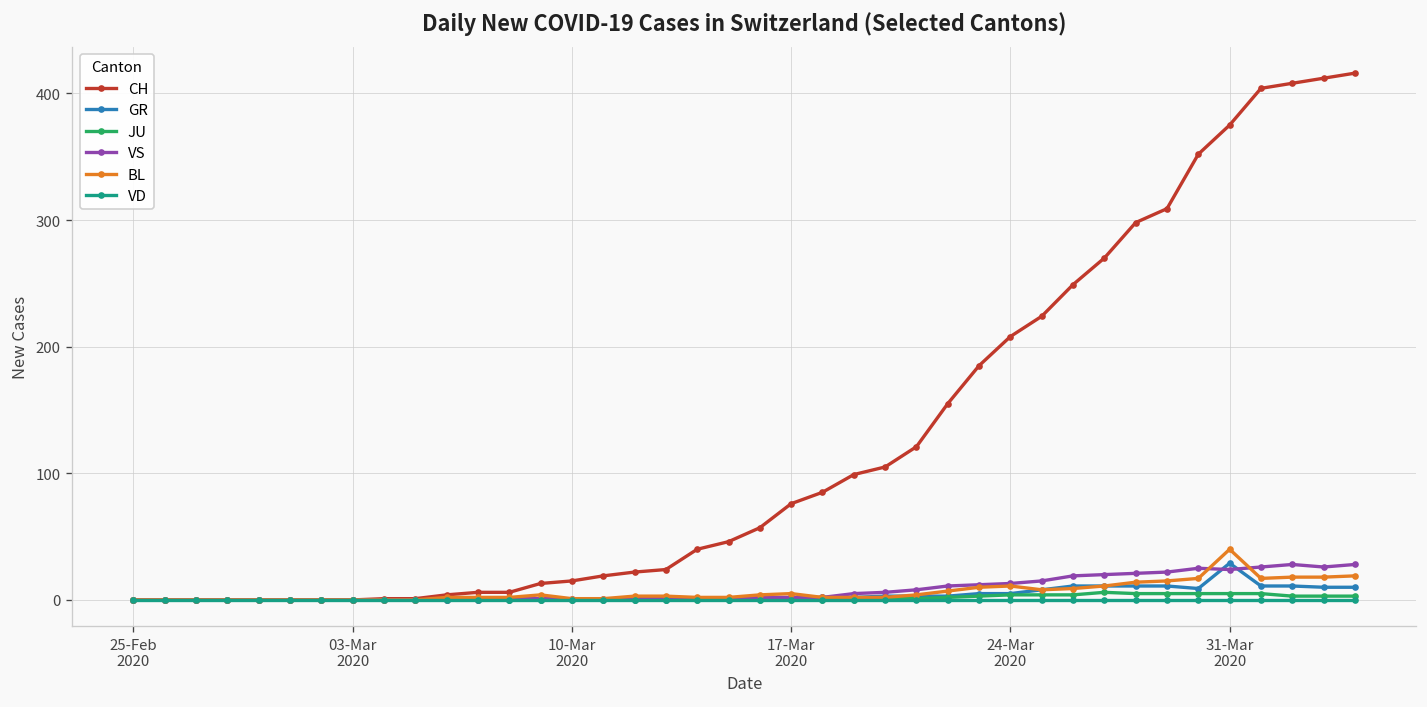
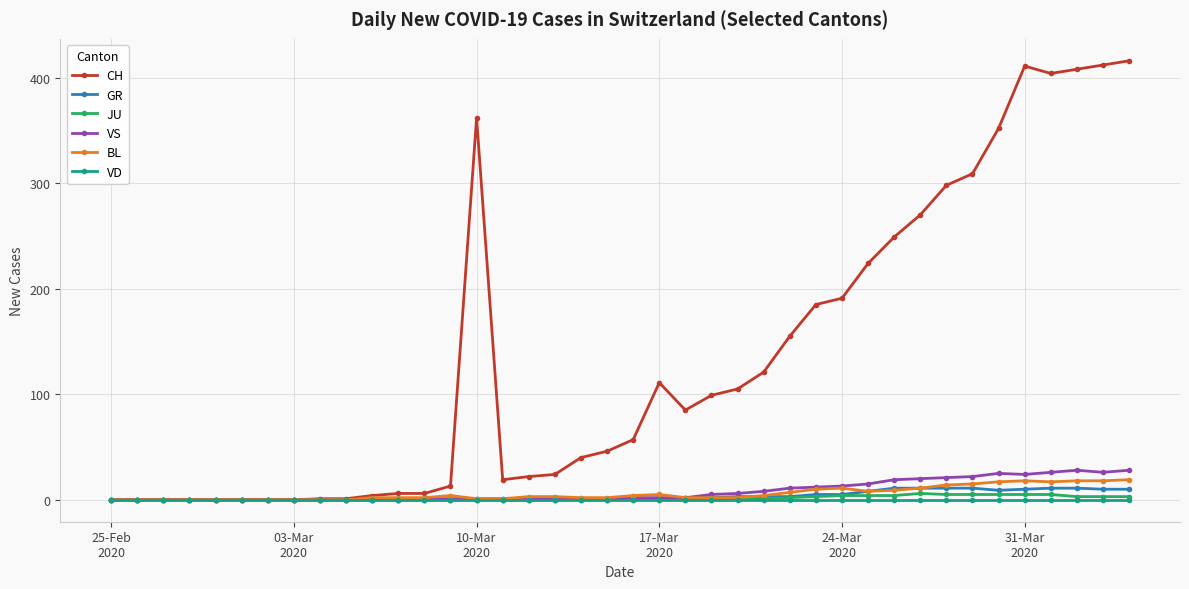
  {
    "CH": {
-     "10-Mar 2020": 15,
-     "17-Mar 2020": 76,
-     "24-Mar 2020": 208,
-     "31-Mar 2020": 375
+     "10-Mar 2020": 362,
+     "17-Mar 2020": 111,
+     "24-Mar 2020": 191,
+     "31-Mar 2020": 411
    },
    "GR": {
-     "31-Mar 2020": 29
+     "31-Mar 2020": 10
    },
    "VS": {
      "31-Mar 2020": 24
    },
    "BL": {
      "17-Mar 2020": 5,
-     "31-Mar 2020": 40
+     "31-Mar 2020": 18
    }
  }
